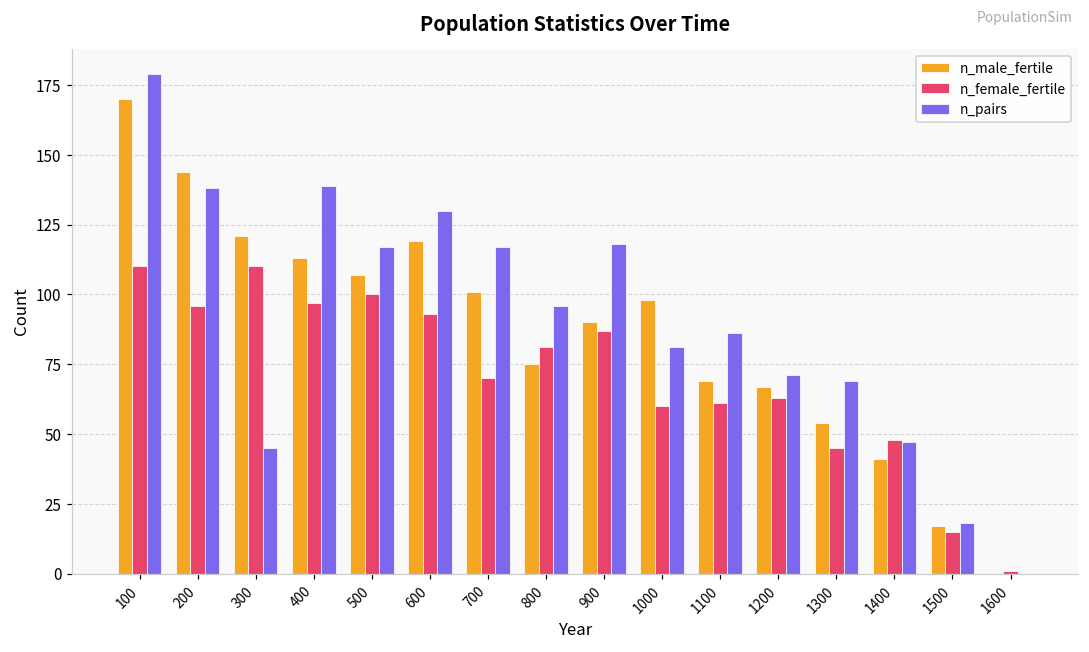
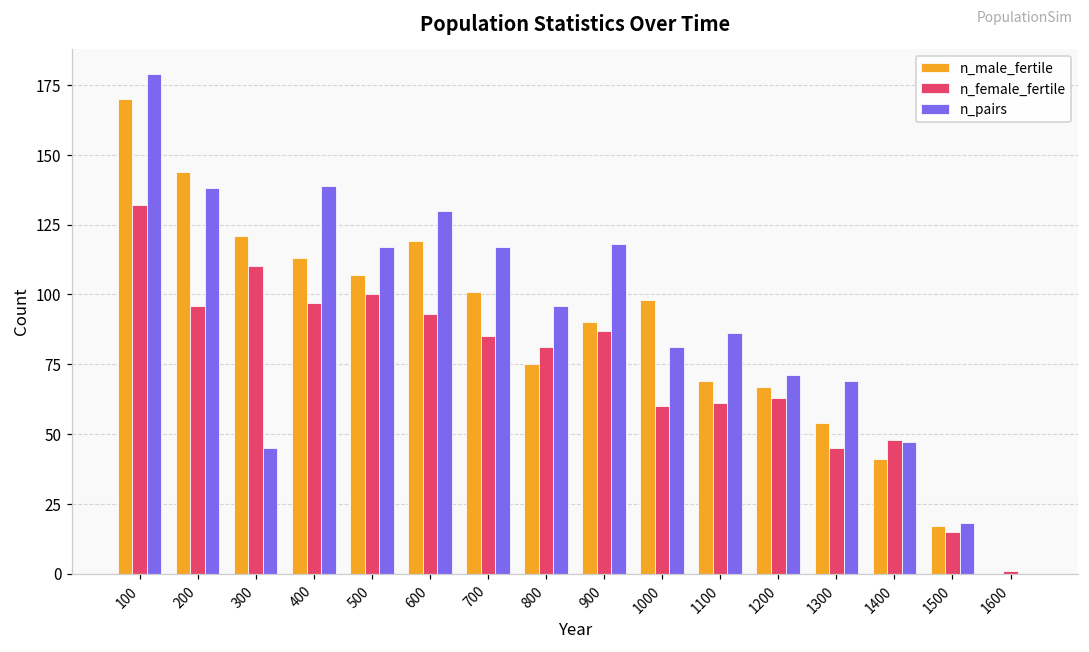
  {
    "n_male_fertile": {
      "100": 170,
      "200": 144,
      "300": 121,
      "400": 113,
      "500": 107,
      "600": 119,
      "700": 101,
      "800": 75,
      "900": 90,
      "1000": 98,
      "1100": 69,
      "1200": 67,
      "1300": 54,
      "1400": 41,
      "1500": 17,
      "1600": 0
    },
    "n_female_fertile": {
-     "100": 110,
+     "100": 132,
      "200": 96,
      "300": 110,
      "400": 97,
      "500": 100,
      "600": 93,
-     "700": 70,
+     "700": 85,
      "800": 81,
      "900": 87,
      "1000": 60,
      "1100": 61,
      "1200": 63,
      "1300": 45,
      "1400": 48,
      "1500": 15,
      "1600": 1
    },
    "n_pairs": {
      "100": 179,
      "200": 138,
      "300": 45,
      "400": 139,
      "500": 117,
      "600": 130,
      "700": 117,
      "800": 96,
      "900": 118,
      "1000": 81,
      "1100": 86,
      "1200": 71,
      "1300": 69,
      "1400": 47,
      "1500": 18,
      "1600": 0
    }
  }
